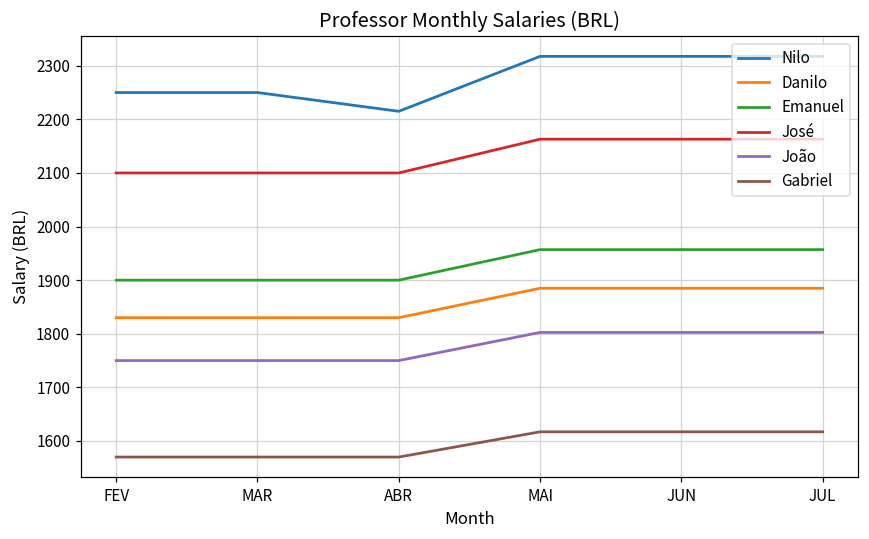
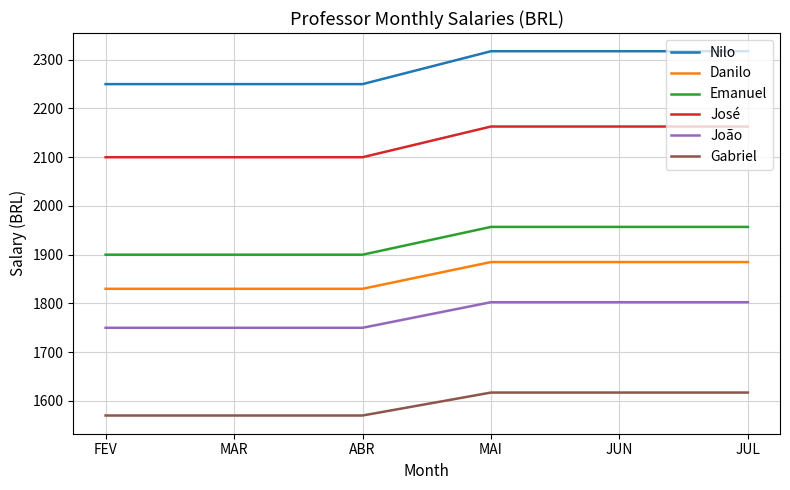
  {
    "Nilo": {
      "FEV": 2250,
      "MAR": 2250,
-     "ABR": 2220,
+     "ABR": 2250,
      "MAI": 2320,
      "JUN": 2320
    },
    "Danilo": {
      "FEV": 1830,
      "MAR": 1830,
      "ABR": 1830,
      "MAI": 1880,
      "JUN": 1880,
      "JUL": 1880
    },
    "Emanuel": {
      "FEV": 1900,
      "MAR": 1900,
      "ABR": 1900,
      "MAI": 1960,
      "JUN": 1960,
      "JUL": 1960
    },
    "José": {
      "FEV": 2100,
      "MAR": 2100,
      "ABR": 2100,
      "MAI": 2160,
      "JUN": 2160
    },
    "João": {
      "FEV": 1750,
      "MAR": 1750,
      "ABR": 1750,
      "MAI": 1800,
      "JUN": 1800,
      "JUL": 1800
    },
    "Gabriel": {
      "FEV": 1570,
      "MAR": 1570,
      "ABR": 1570,
      "MAI": 1620,
      "JUN": 1620,
      "JUL": 1620
    }
  }
